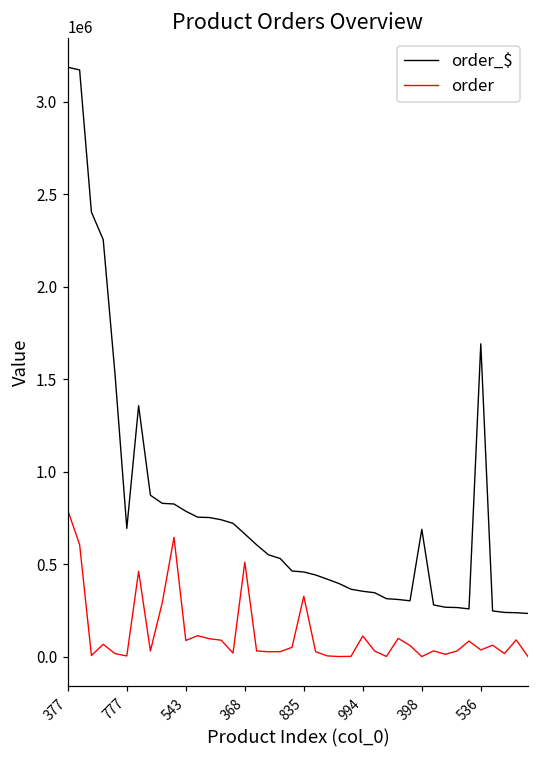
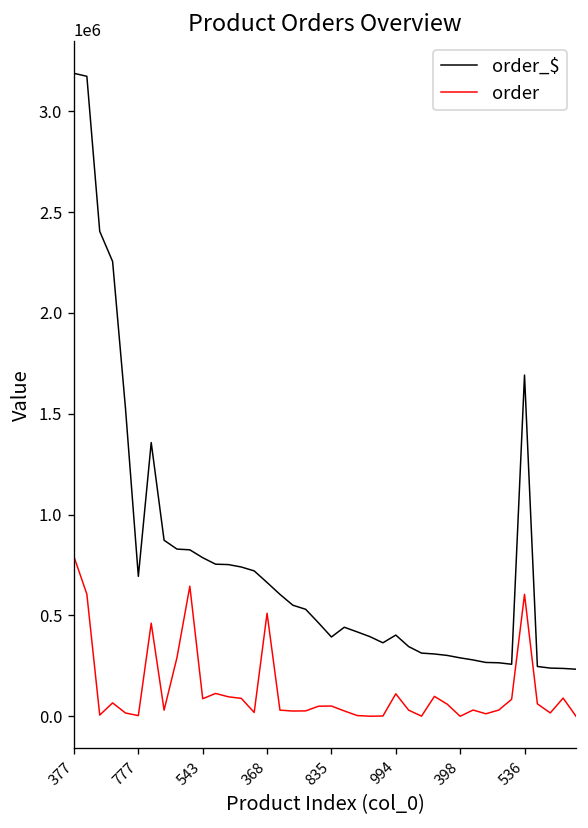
  {
    "order_$": {
      "377": 3190000,
      "777": 690000,
      "543": 790000,
      "368": 660000,
-     "835": 460000,
-     "994": 350000,
-     "398": 690000,
+     "835": 390000,
+     "994": 400000,
+     "398": 290000,
      "536": 1690000
    },
    "order": {
      "377": 790000,
      "777": 0,
      "543": 90000,
      "368": 510000,
-     "835": 330000,
+     "835": 50000,
      "994": 110000,
      "398": 0,
-     "536": 40000
+     "536": 600000
    }
  }
